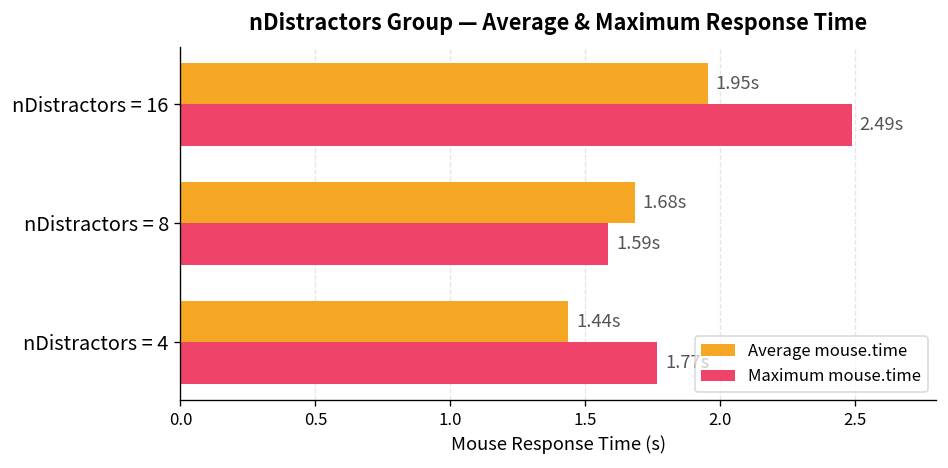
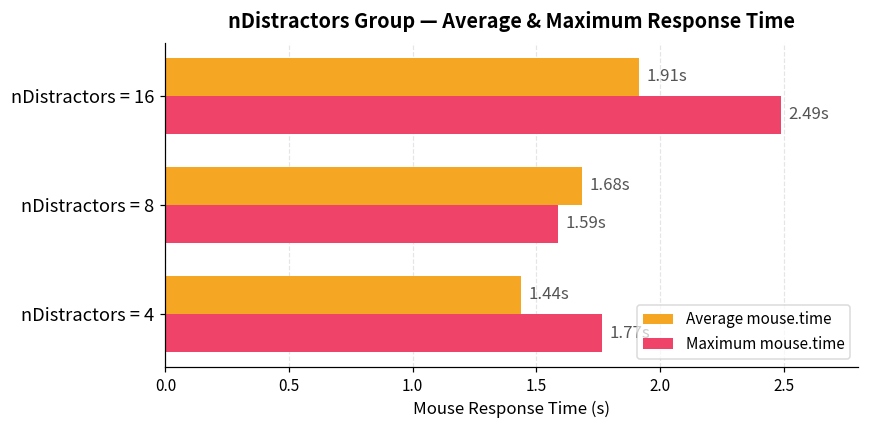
  {
    "Average mouse.time": {
-     "nDistractors = 16": "1.95s",
+     "nDistractors = 16": "1.91s",
      "nDistractors = 8": "1.68s",
      "nDistractors = 4": "1.44s"
    },
    "Maximum mouse.time": {
      "nDistractors = 16": "2.49s",
      "nDistractors = 8": "1.59s"
    }
  }
